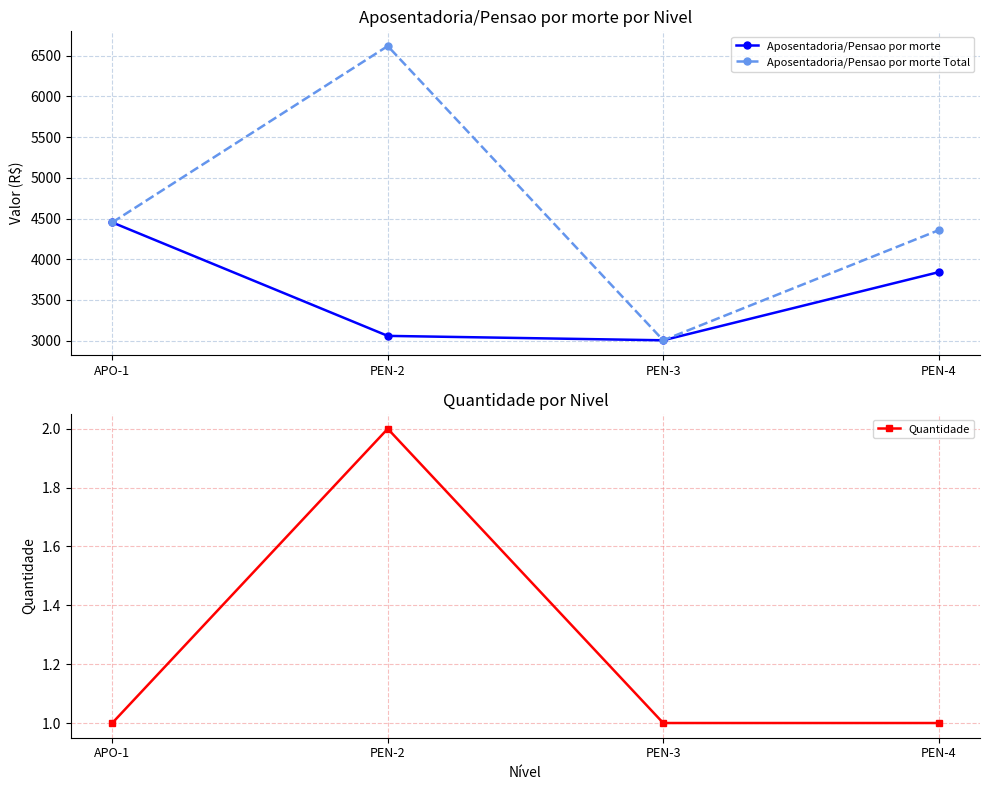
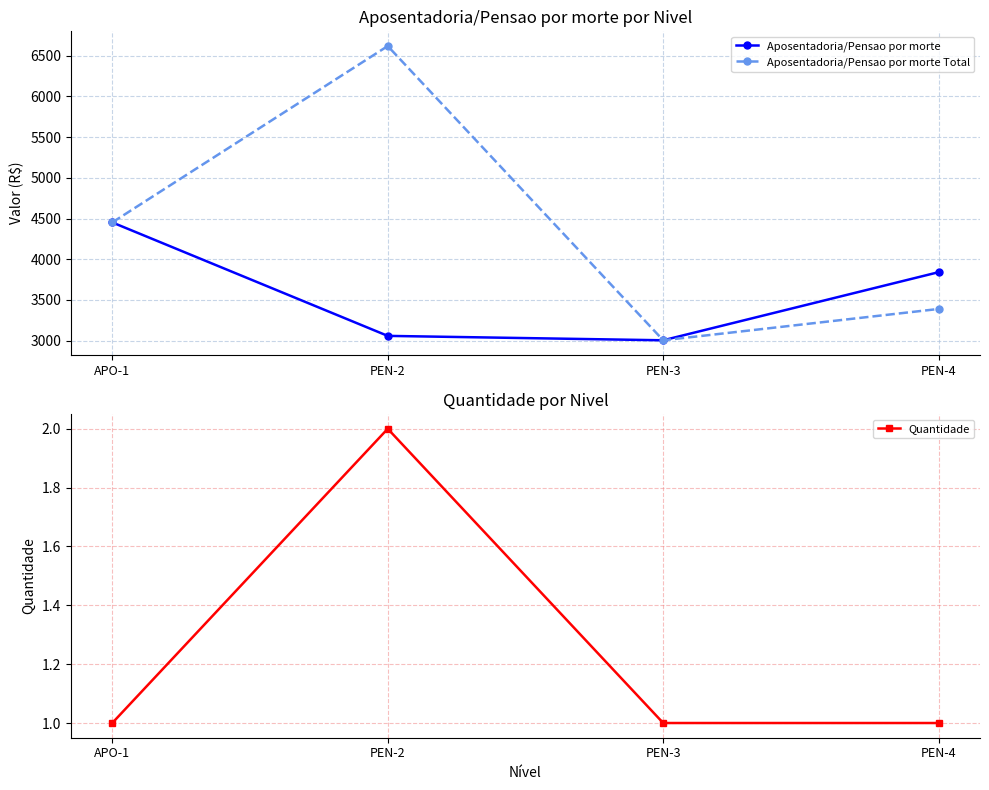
  {
    "Aposentadoria/Pensao por morte por Nivel": {
      "Aposentadoria/Pensao por morte": {
        "PEN-2": 3100,
        "PEN-4": 3800
      },
      "Aposentadoria/Pensao por morte Total": {
        "PEN-2": 6600,
-       "PEN-4": 4400
+       "PEN-4": 3400
      }
    },
    "Quantidade por Nivel": {
      "APO-1": 1.00,
      "PEN-2": 2.00,
      "PEN-3": 1.00,
      "PEN-4": 1.00
    }
  }
